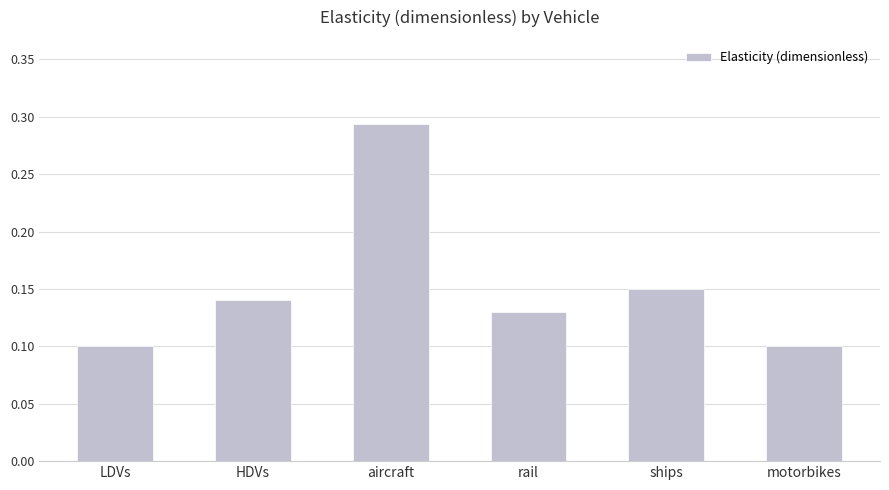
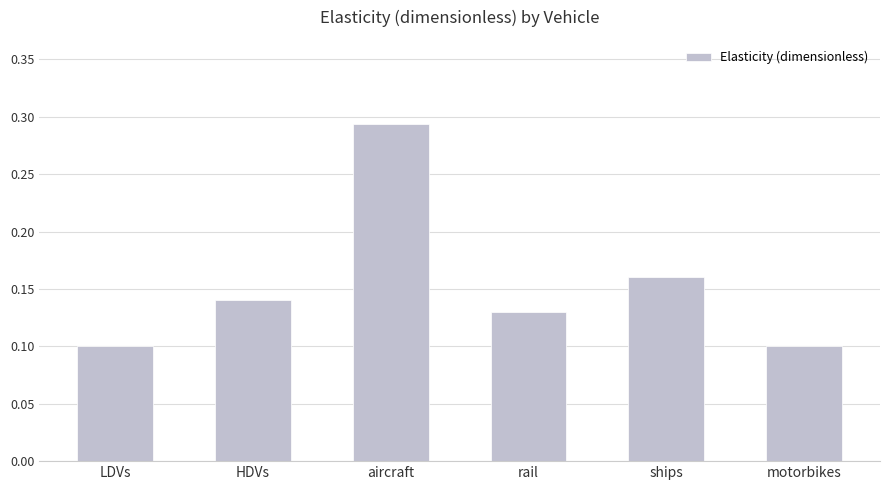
  {
    "LDVs": 0.100,
    "HDVs": 0.140,
    "aircraft": 0.294,
    "rail": 0.130,
-   "ships": 0.150,
+   "ships": 0.160,
    "motorbikes": 0.100
  }
